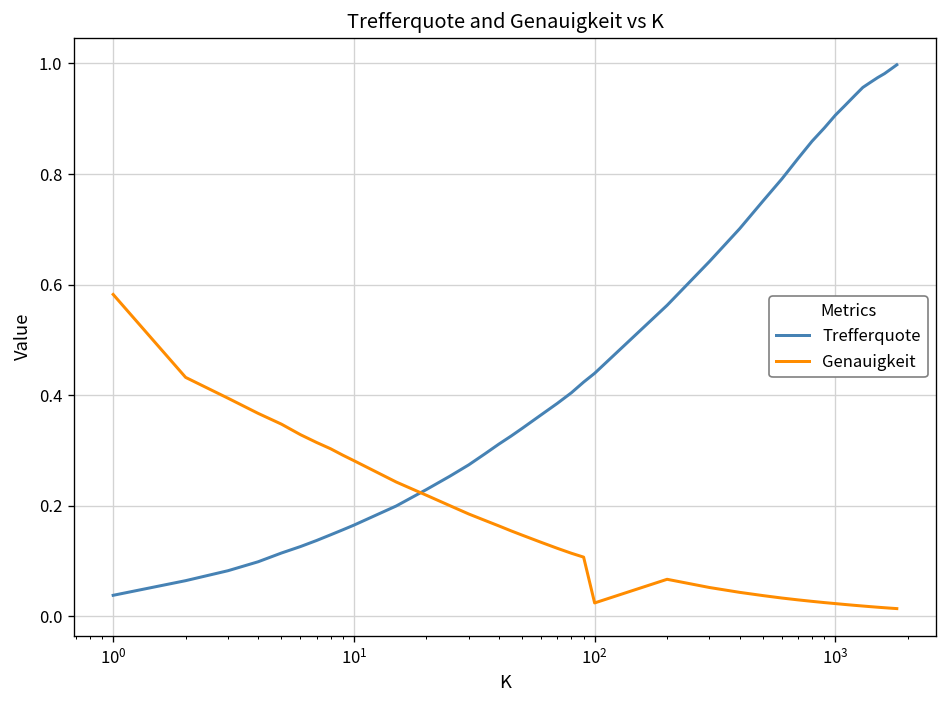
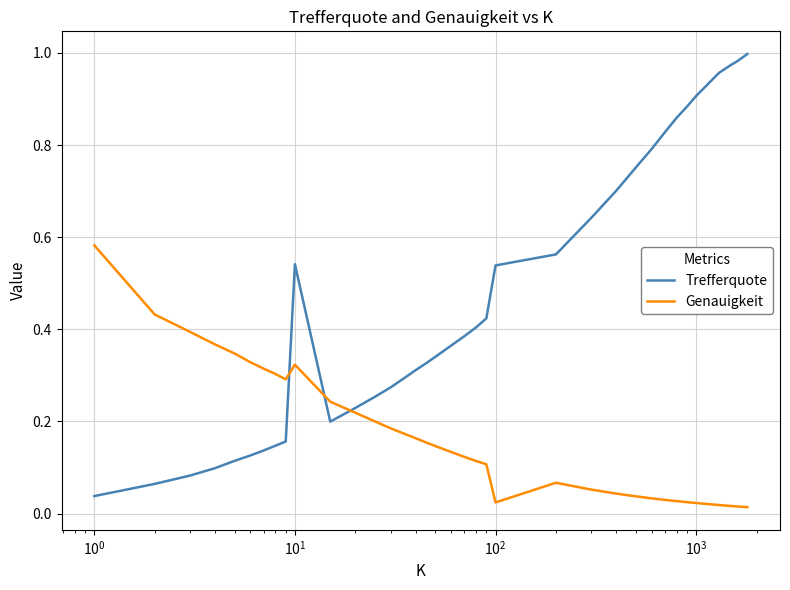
  {
    "Trefferquote": {
      "10^0": 0.04,
-     "10^1": 0.16,
-     "10^2": 0.44,
+     "10^1": 0.54,
+     "10^2": 0.54,
      "10^3": 0.91
    },
    "Genauigkeit": {
      "10^0": 0.58,
-     "10^1": 0.28,
+     "10^1": 0.32,
      "10^2": 0.02,
      "10^3": 0.02
    }
  }
